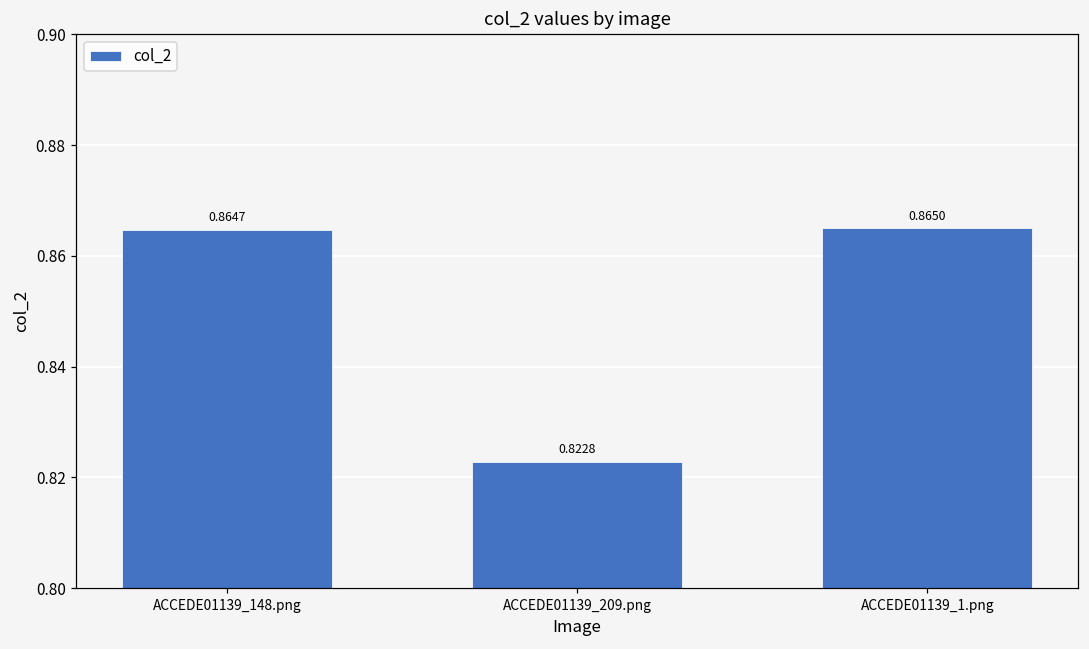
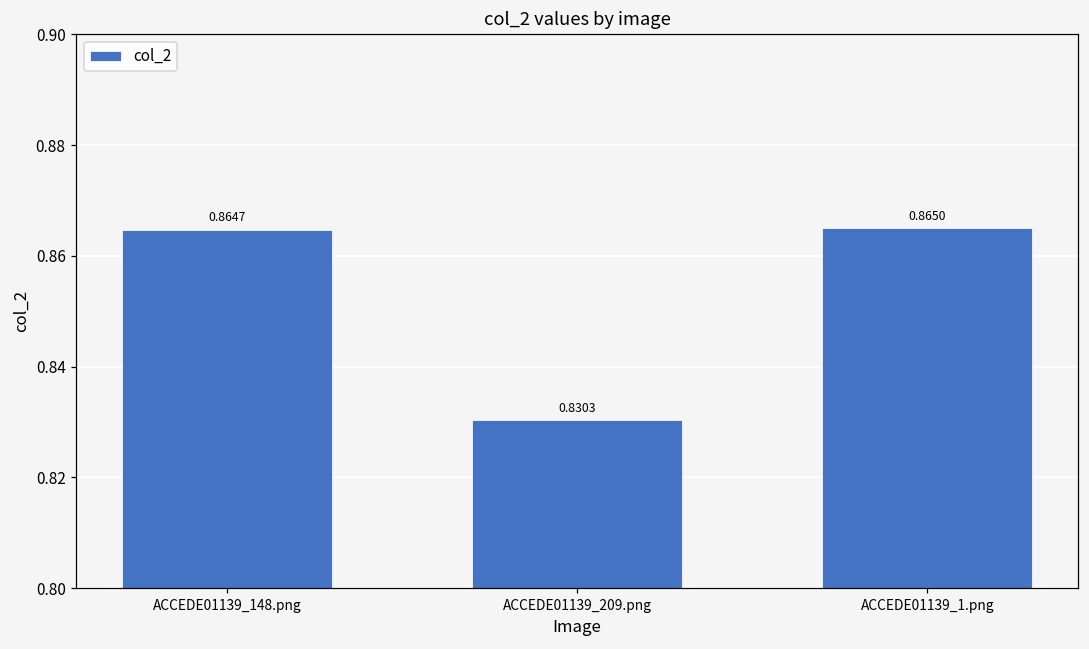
  {
    "ACCEDE01139_148.png": 0.8647,
-   "ACCEDE01139_209.png": 0.8228,
+   "ACCEDE01139_209.png": 0.8303,
    "ACCEDE01139_1.png": 0.8650
  }
